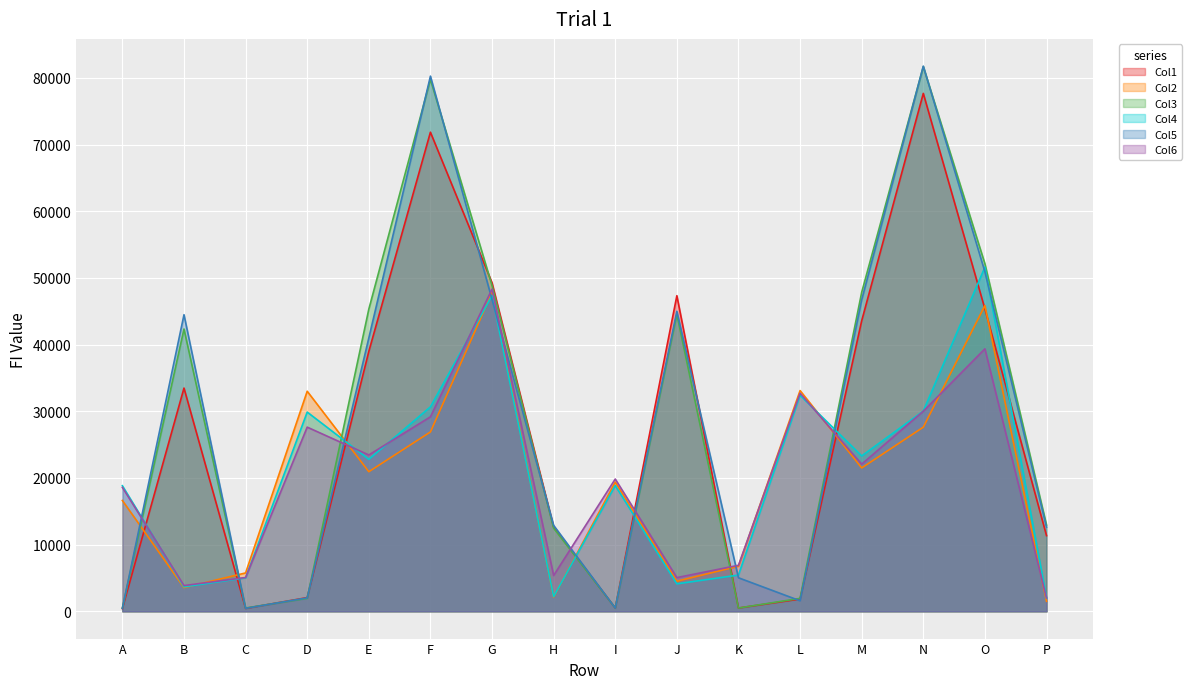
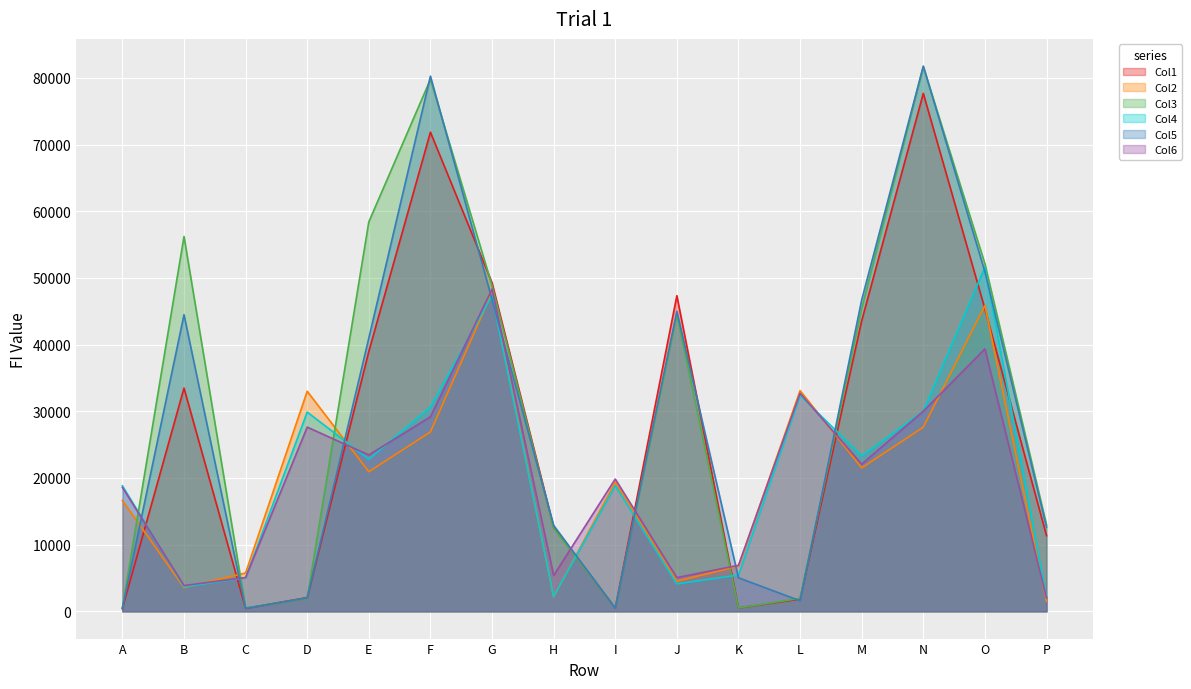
  {
    "Col3": {
-     "B": 42000,
-     "E": 45000,
+     "B": 56000,
+     "E": 58000,
      "F": 80000,
      "G": 49000,
      "J": 45000,
-     "M": 48000,
+     "M": 45000,
      "O": 52000
    }
  }
